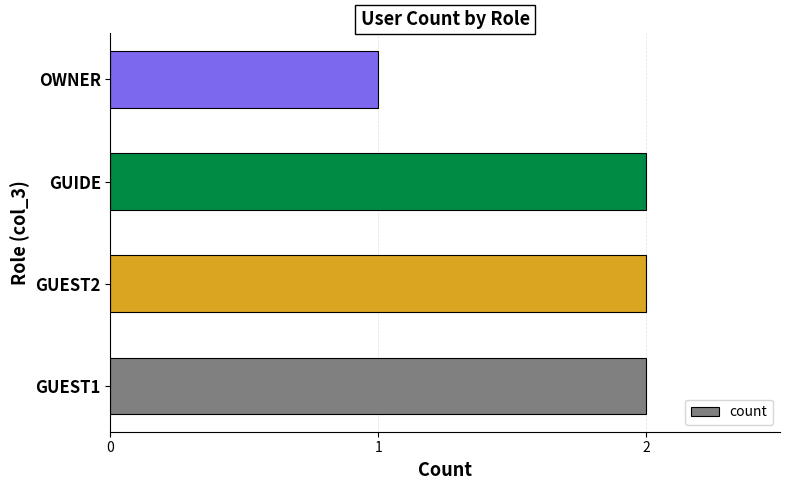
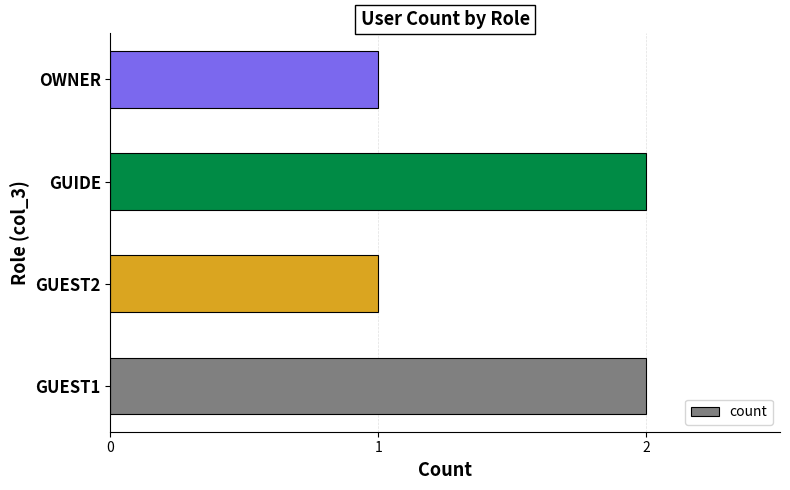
  {
    "OWNER": 1,
    "GUIDE": 2,
-   "GUEST2": 2,
+   "GUEST2": 1,
    "GUEST1": 2
  }
